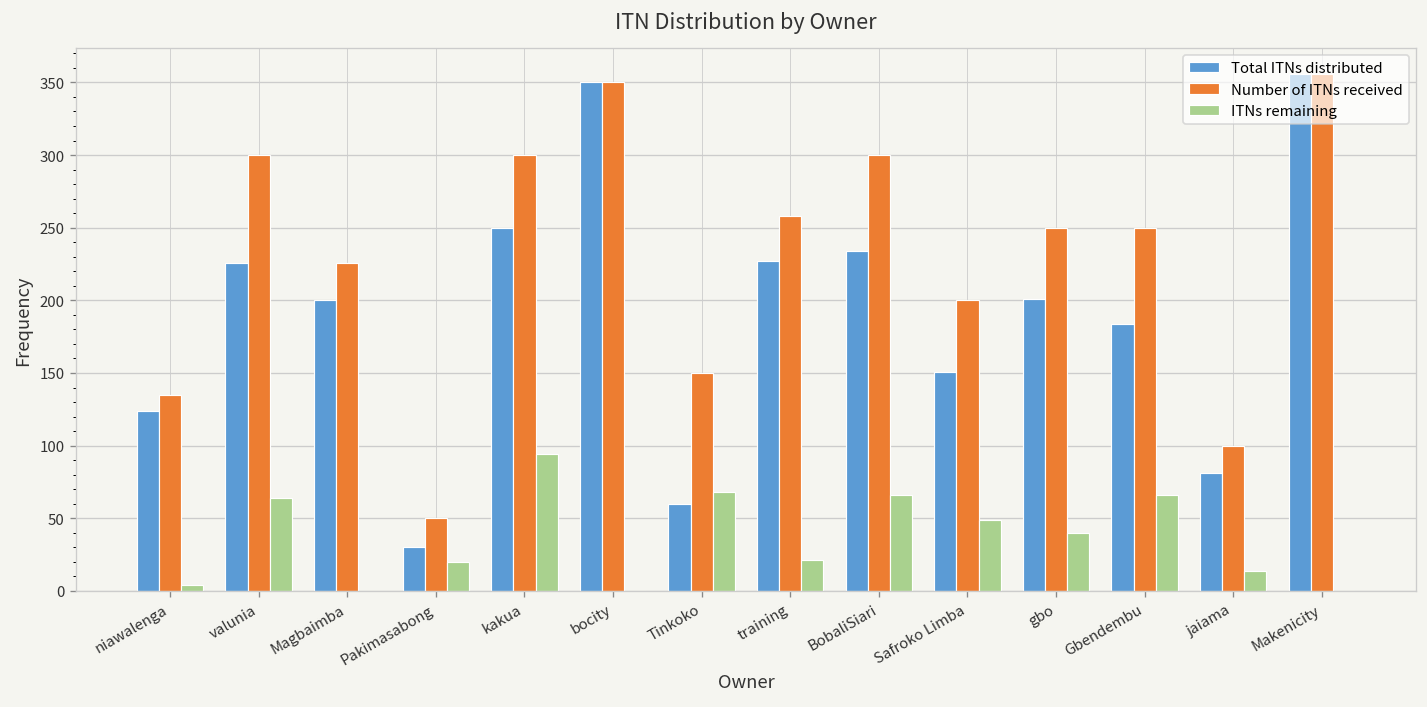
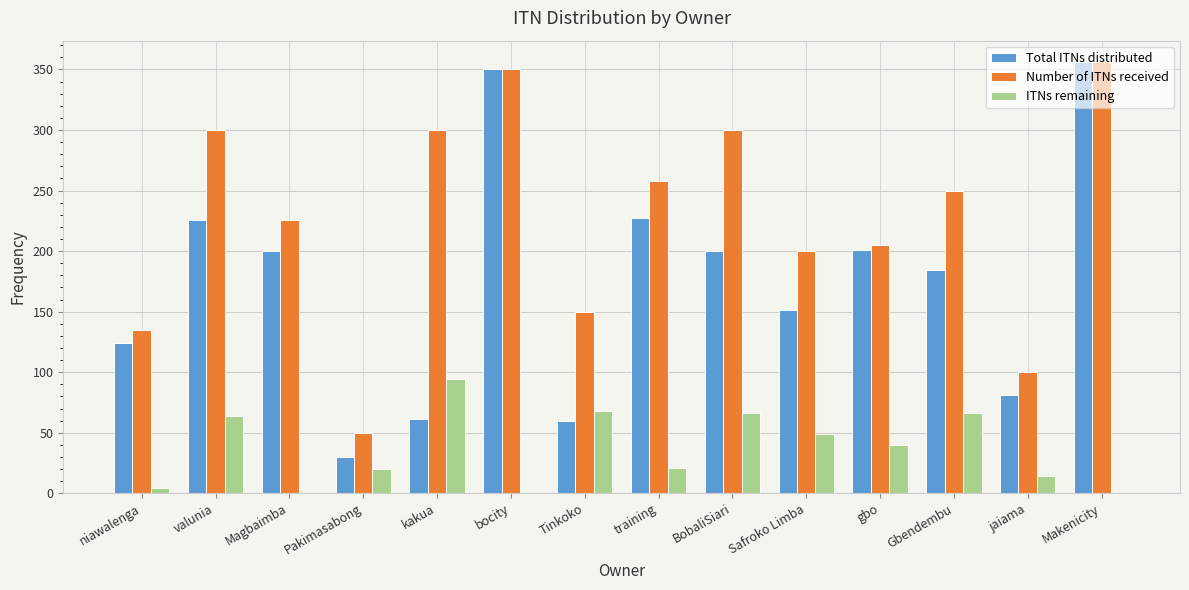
  {
    "Total ITNs distributed": {
      "niawalenga": 124,
      "valunia": 226,
      "Magbaimba": 200,
      "Pakimasabong": 30,
-     "kakua": 250,
+     "kakua": 61,
      "bocity": 350,
      "Tinkoko": 60,
      "training": 227,
-     "BobaliSiari": 234,
+     "BobaliSiari": 200,
      "Safroko Limba": 151,
      "gbo": 201,
      "Gbendembu": 184,
      "jaiama": 81
    },
    "Number of ITNs received": {
      "niawalenga": 135,
      "valunia": 300,
      "Magbaimba": 226,
      "Pakimasabong": 50,
      "kakua": 300,
      "bocity": 350,
      "Tinkoko": 150,
      "training": 258,
      "BobaliSiari": 300,
      "Safroko Limba": 200,
-     "gbo": 250,
+     "gbo": 205,
      "Gbendembu": 250,
      "jaiama": 100
    },
    "ITNs remaining": {
      "niawalenga": 4,
      "valunia": 64,
      "Magbaimba": 0,
      "Pakimasabong": 20,
      "kakua": 94,
      "bocity": 0,
      "Tinkoko": 68,
      "training": 21,
      "BobaliSiari": 66,
      "Safroko Limba": 49,
      "gbo": 40,
      "Gbendembu": 66,
      "jaiama": 14,
      "Makenicity": 0
    }
  }
